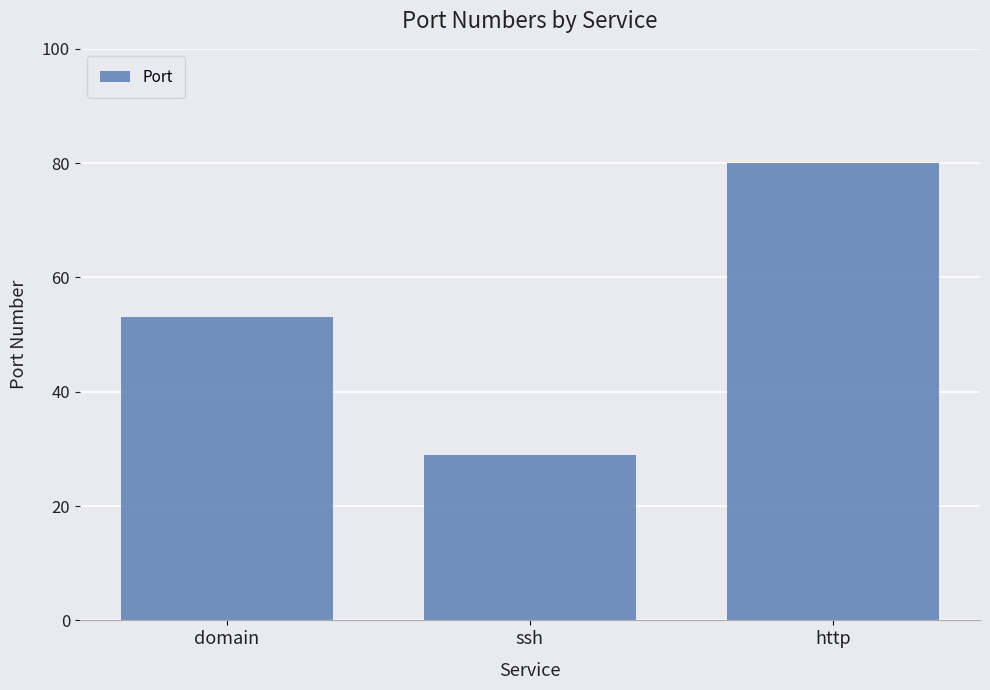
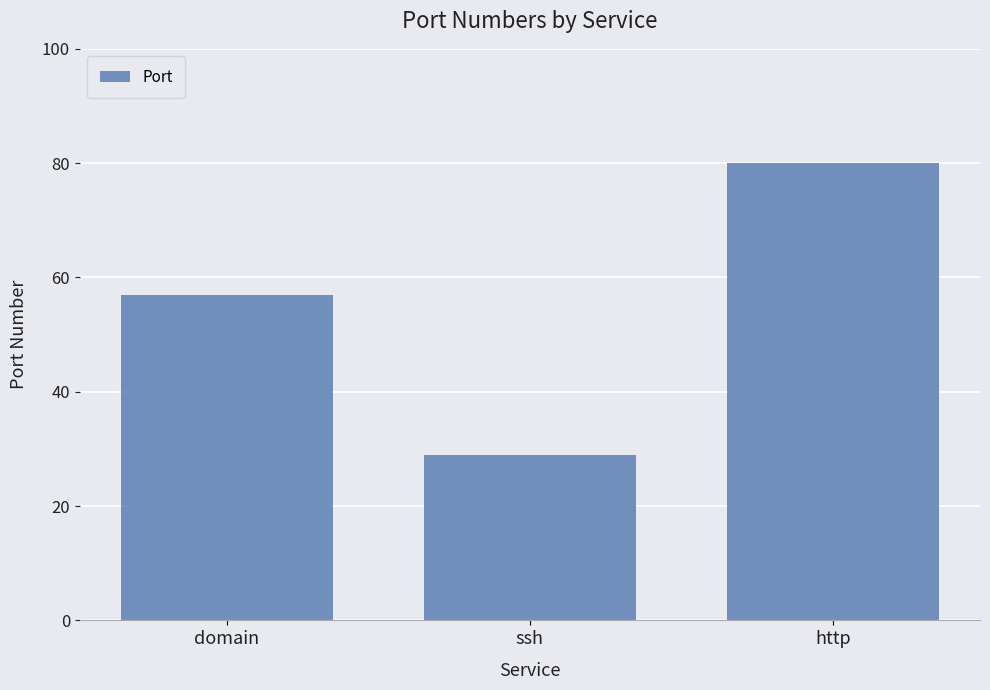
  {
-   "domain": 53,
+   "domain": 57,
    "ssh": 29,
    "http": 80
  }
